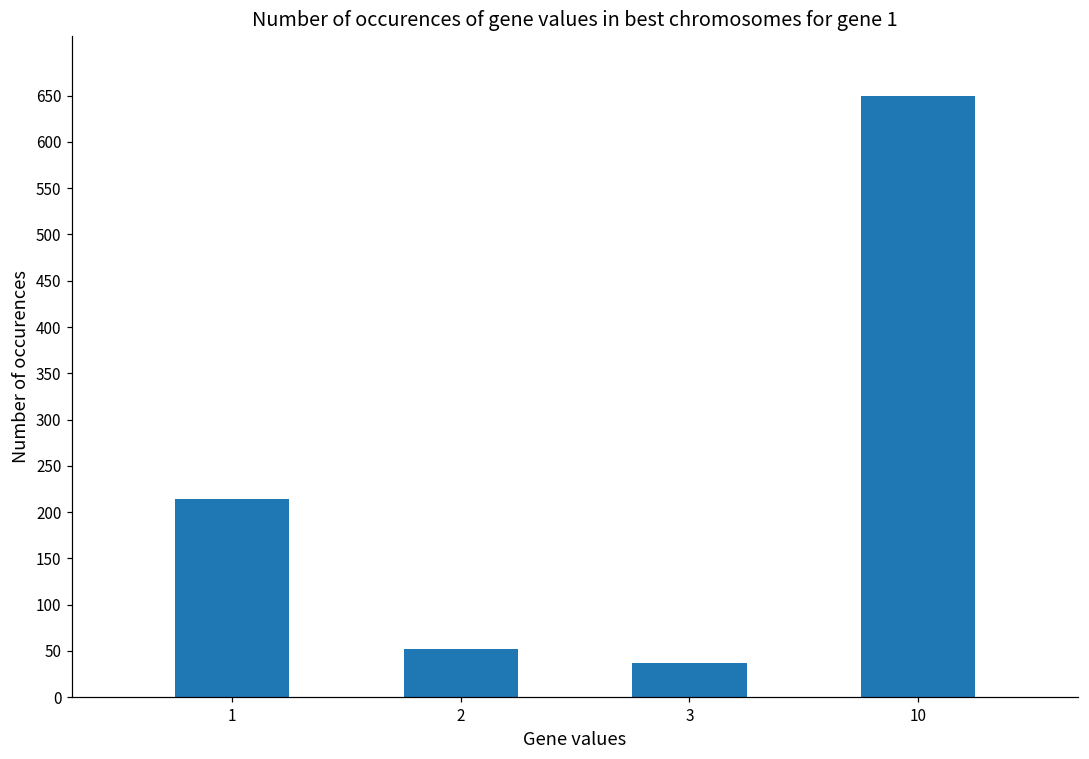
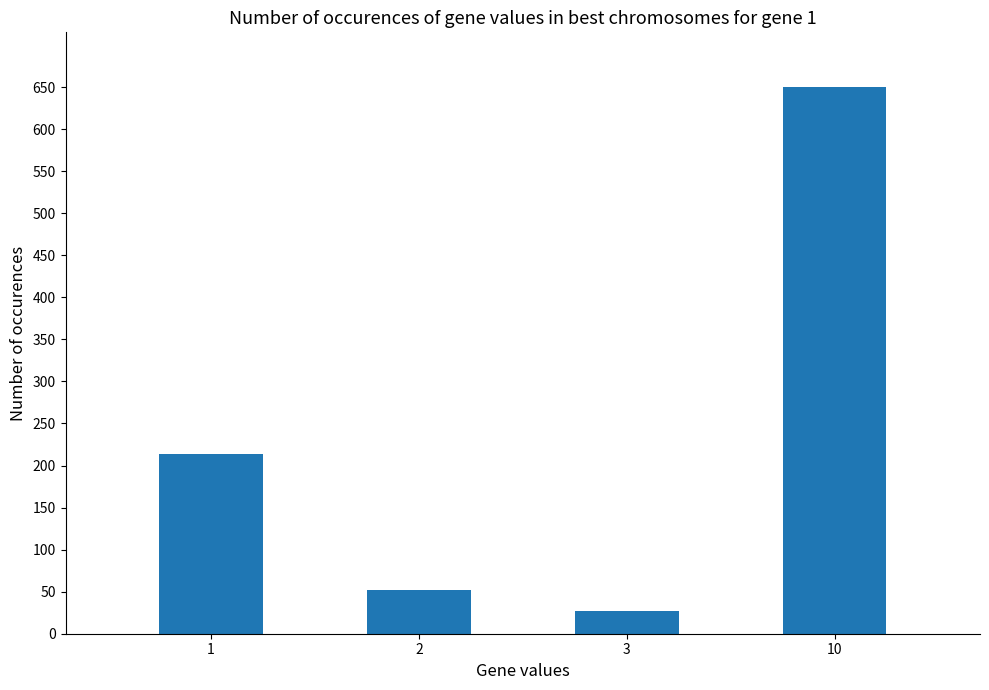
  {
    "1": 210,
    "2": 50,
-   "3": 40,
+   "3": 30,
    "10": 650
  }
